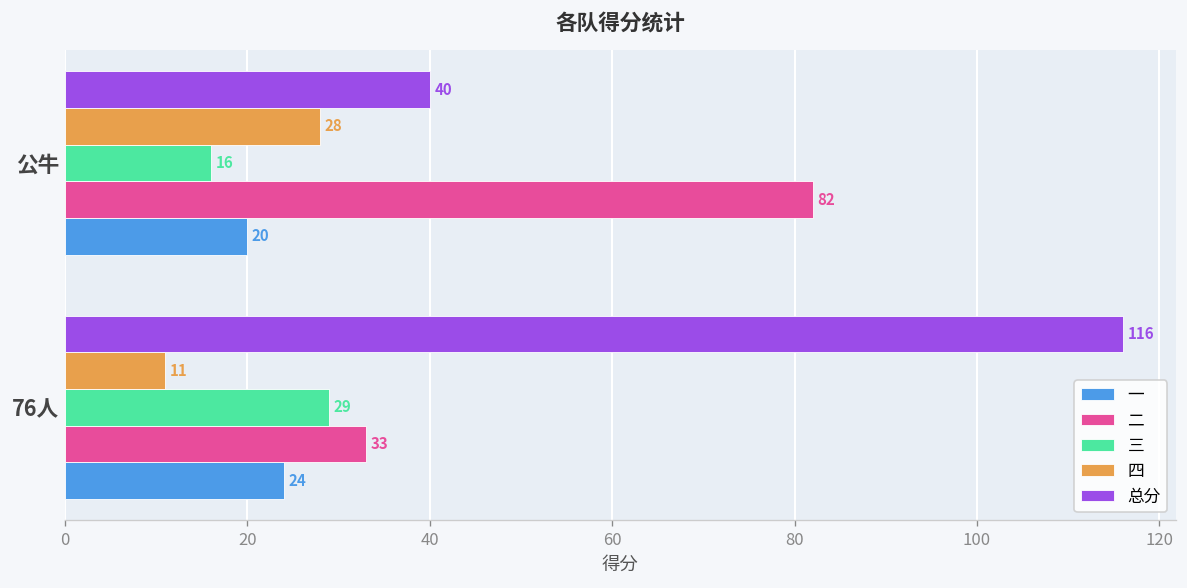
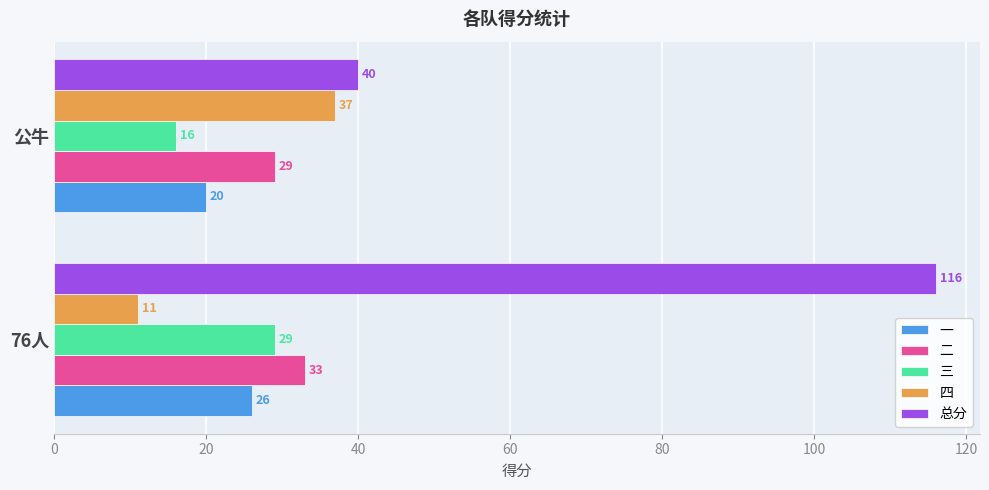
  {
    "一": {
      "公牛": 20,
-     "76人": 24
+     "76人": 26
    },
    "二": {
-     "公牛": 82,
+     "公牛": 29,
      "76人": 33
    },
    "三": {
      "公牛": 16,
      "76人": 29
    },
    "四": {
-     "公牛": 28,
+     "公牛": 37,
      "76人": 11
    },
    "总分": {
      "公牛": 40,
      "76人": 116
    }
  }
